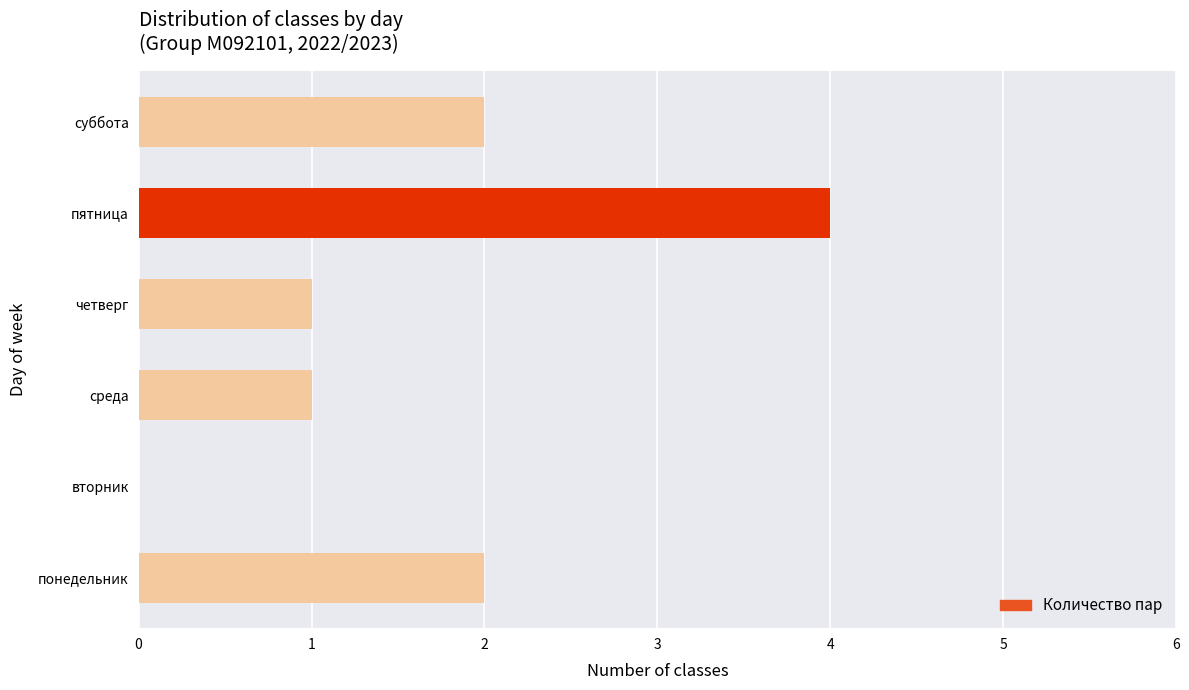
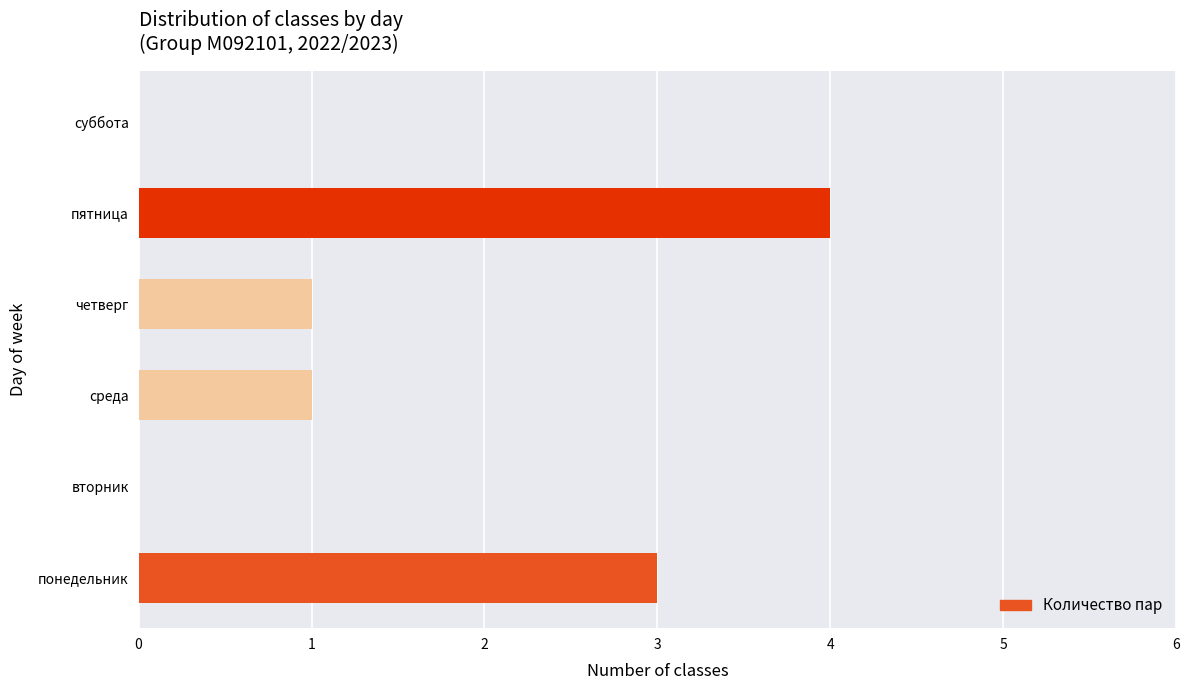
  {
-   "суббота": 2,
+   "суббота": 0,
    "пятница": 4,
    "четверг": 1,
    "среда": 1,
    "вторник": 0,
-   "понедельник": 2
+   "понедельник": 3
  }
